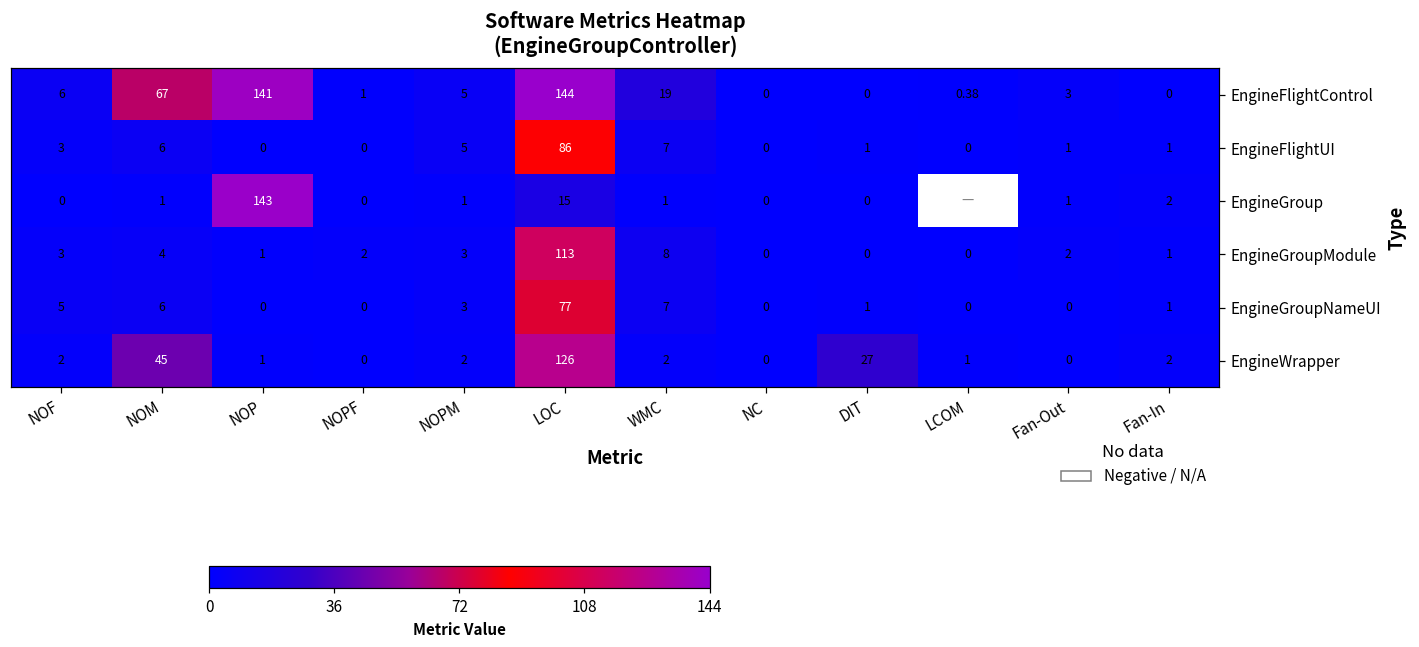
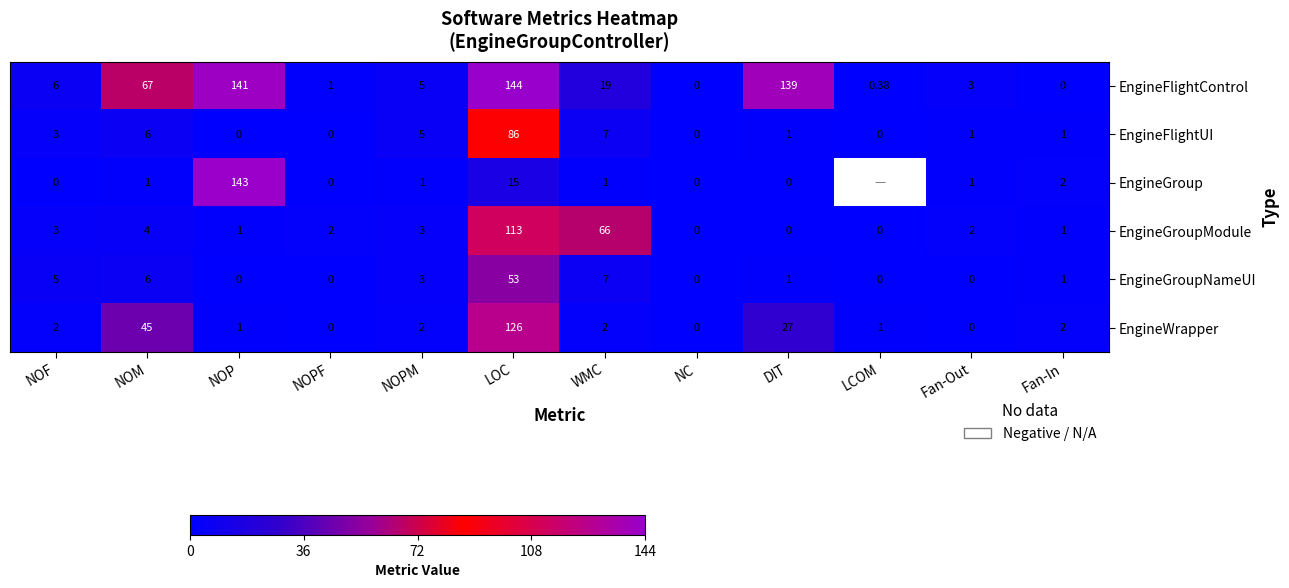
  {
    "EngineFlightControl": {
      "NOF": 6,
      "NOM": 67,
      "NOP": 141,
      "NOPF": 1,
      "NOPM": 5,
      "LOC": 144,
      "WMC": 19,
      "NC": 0,
-     "DIT": 0,
+     "DIT": 139,
      "LCOM": 0.38,
      "Fan-Out": 3,
      "Fan-In": 0
    },
    "EngineFlightUI": {
      "NOF": 3,
      "NOM": 6,
      "NOP": 0,
      "NOPF": 0,
      "NOPM": 5,
      "LOC": 86,
      "WMC": 7,
      "NC": 0,
      "DIT": 1,
      "LCOM": 0,
      "Fan-Out": 1,
      "Fan-In": 1
    },
    "EngineGroup": {
      "NOF": 0,
      "NOM": 1,
      "NOP": 143,
      "NOPF": 0,
      "NOPM": 1,
      "LOC": 15,
      "WMC": 1,
      "NC": 0,
      "DIT": 0,
      "Fan-Out": 1,
      "Fan-In": 2
    },
    "EngineGroupModule": {
      "NOF": 3,
      "NOM": 4,
      "NOP": 1,
      "NOPF": 2,
      "NOPM": 3,
      "LOC": 113,
-     "WMC": 8,
+     "WMC": 66,
      "NC": 0,
      "DIT": 0,
      "LCOM": 0,
      "Fan-Out": 2,
      "Fan-In": 1
    },
    "EngineGroupNameUI": {
      "NOF": 5,
      "NOM": 6,
      "NOP": 0,
      "NOPF": 0,
      "NOPM": 3,
-     "LOC": 77,
+     "LOC": 53,
      "WMC": 7,
      "NC": 0,
      "DIT": 1,
      "LCOM": 0,
      "Fan-Out": 0,
      "Fan-In": 1
    },
    "EngineWrapper": {
      "NOF": 2,
      "NOM": 45,
      "NOP": 1,
      "NOPF": 0,
      "NOPM": 2,
      "LOC": 126,
      "WMC": 2,
      "NC": 0,
      "DIT": 27,
      "LCOM": 1,
      "Fan-Out": 0,
      "Fan-In": 2
    }
  }
